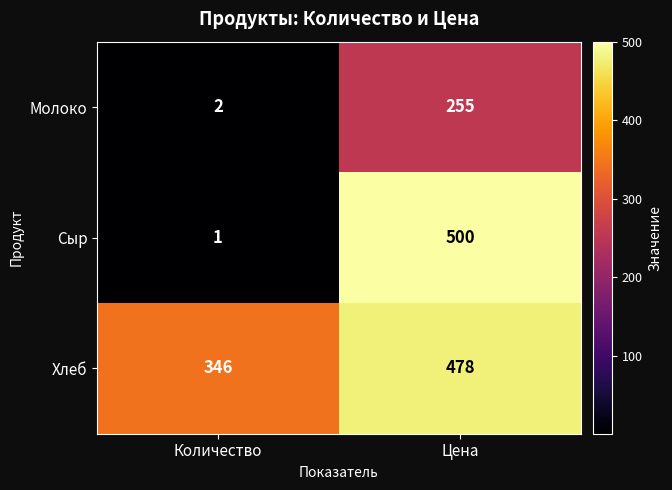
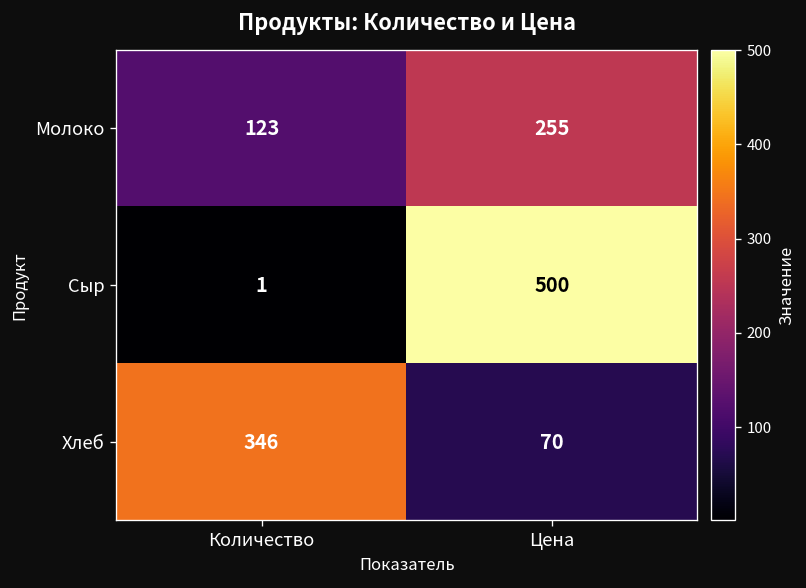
  {
    "Молоко": {
-     "Количество": 2,
+     "Количество": 123,
      "Цена": 255
    },
    "Сыр": {
      "Количество": 1,
      "Цена": 500
    },
    "Хлеб": {
      "Количество": 346,
-     "Цена": 478
+     "Цена": 70
    }
  }
